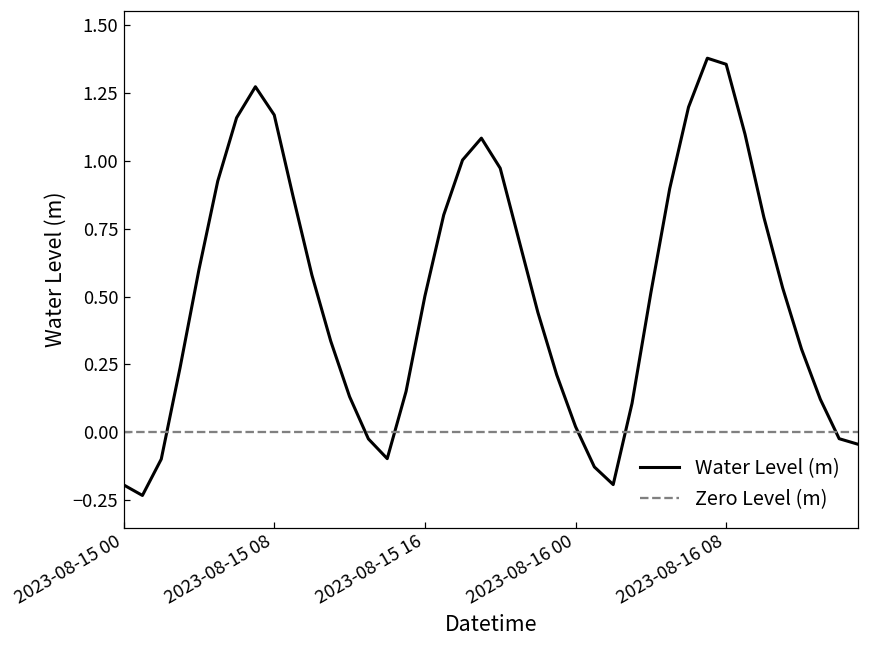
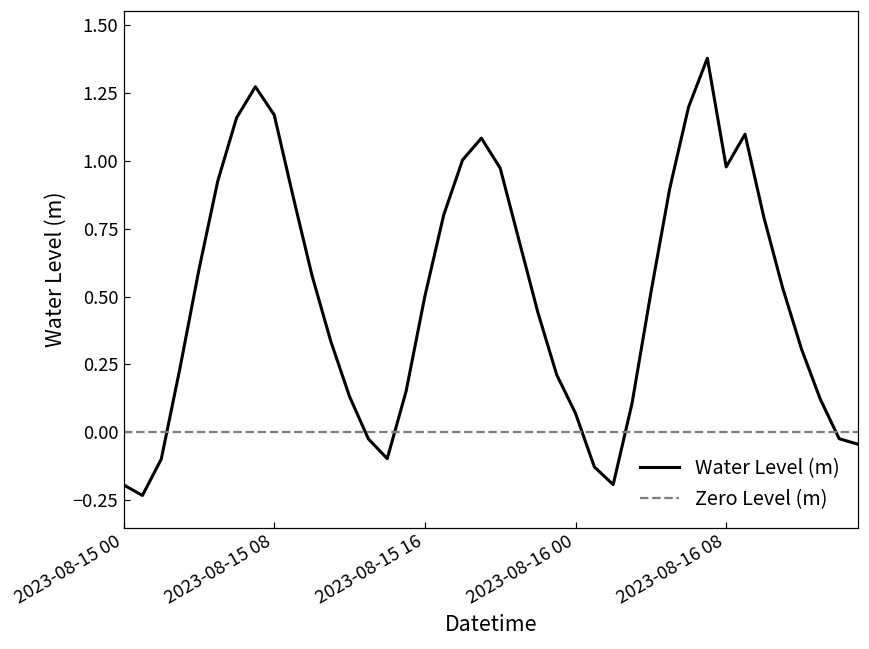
  {
    "2023-08-15 00": -0.19,
    "2023-08-15 08": 1.17,
    "2023-08-15 16": 0.50,
-   "2023-08-16 00": 0.02,
-   "2023-08-16 08": 1.35
+   "2023-08-16 00": 0.07,
+   "2023-08-16 08": 0.98
  }
